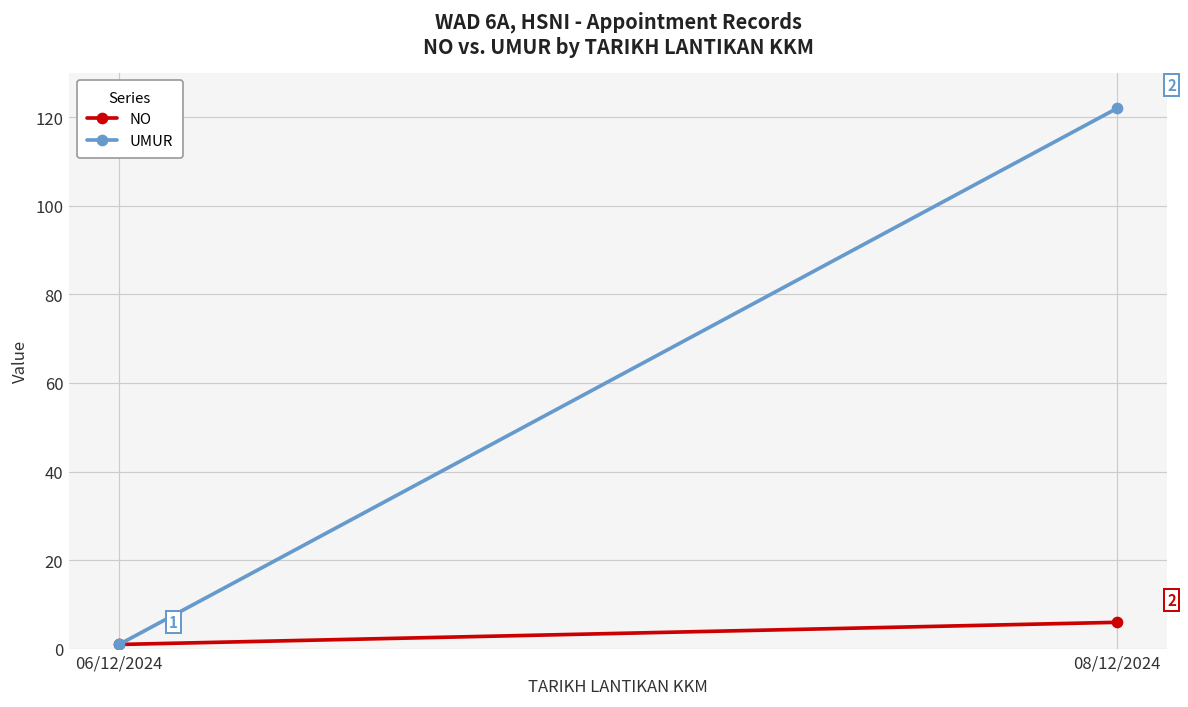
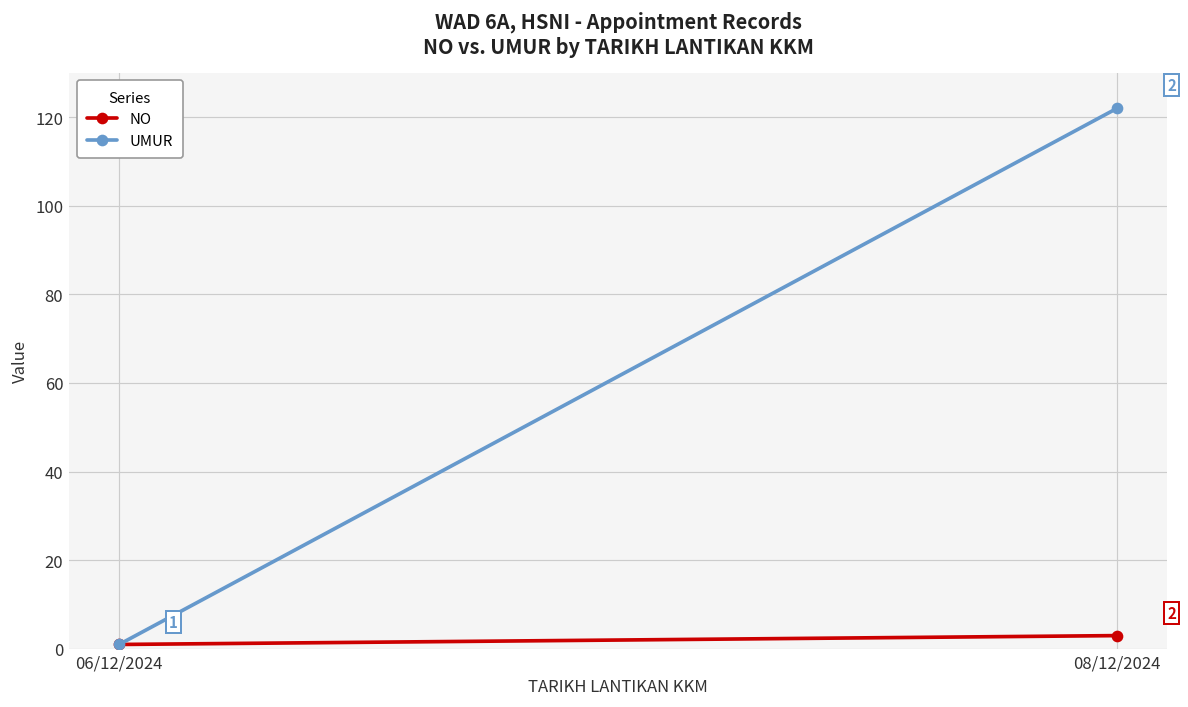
  {
    "NO": {
-     "08/12/2024": 6
+     "08/12/2024": 3
    },
    "UMUR": {
      "08/12/2024": 122
    }
  }
